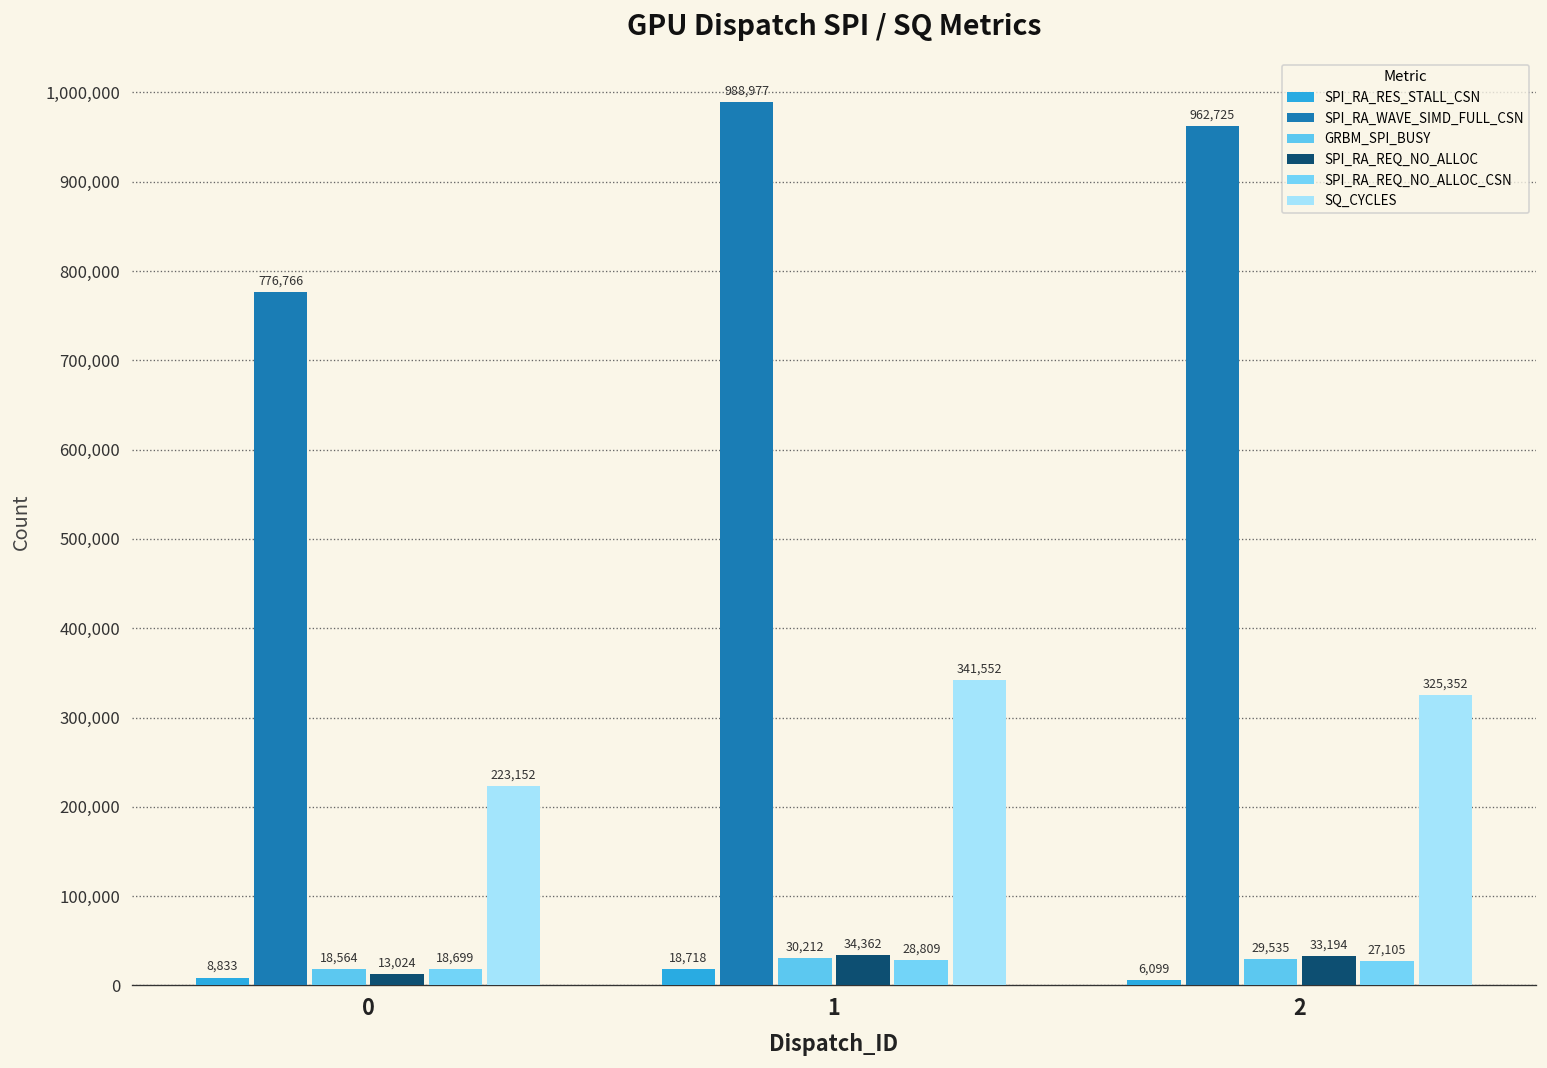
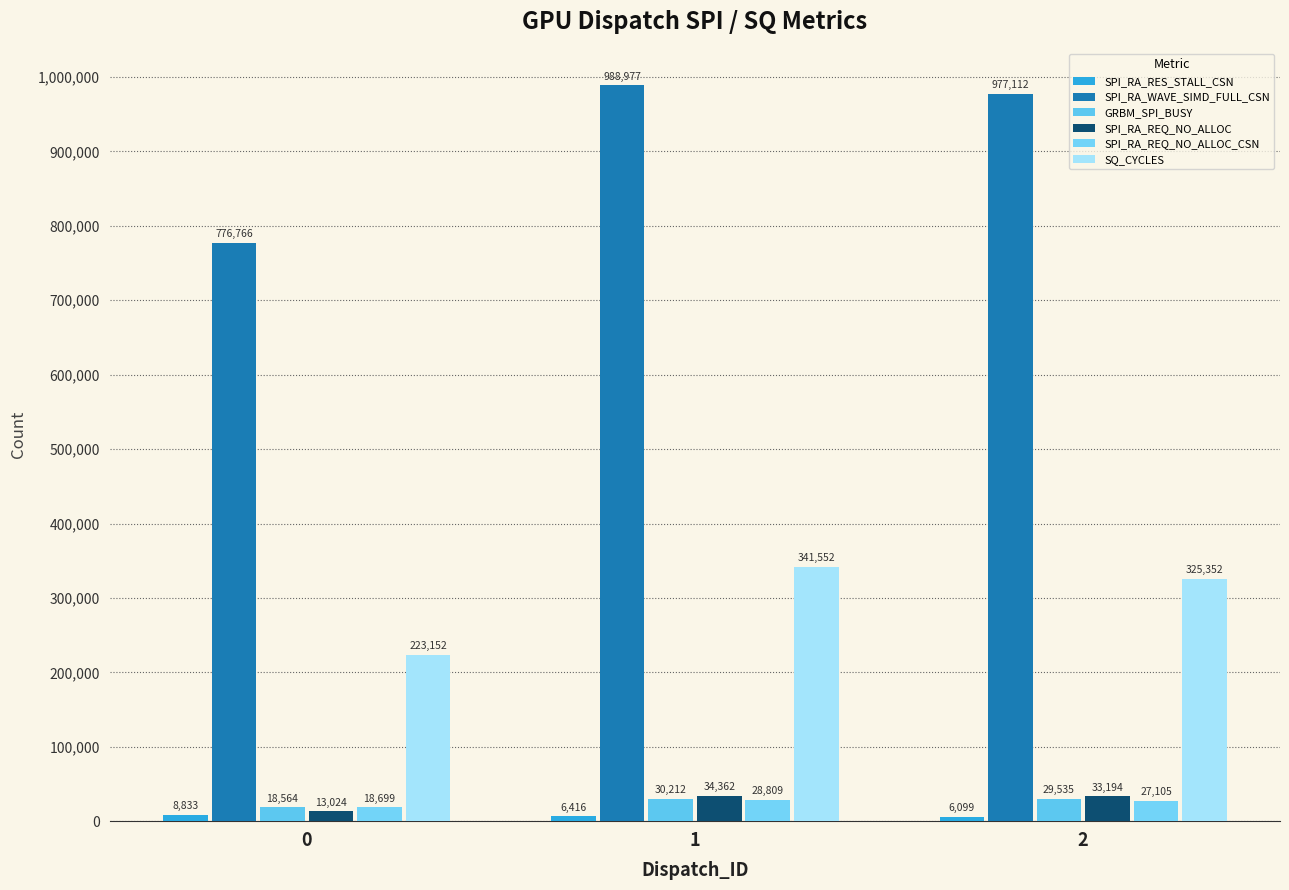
  {
    "SPI_RA_RES_STALL_CSN": {
      "0": "8,833",
-     "1": "18,718",
+     "1": "6,416",
      "2": "6,099"
    },
    "SPI_RA_WAVE_SIMD_FULL_CSN": {
      "0": "776,766",
      "1": "988,977",
-     "2": "962,725"
+     "2": "977,112"
    },
    "SPI_RA_REQ_NO_ALLOC": {
      "0": "13,024",
      "1": "34,362",
      "2": "33,194"
    }
  }
